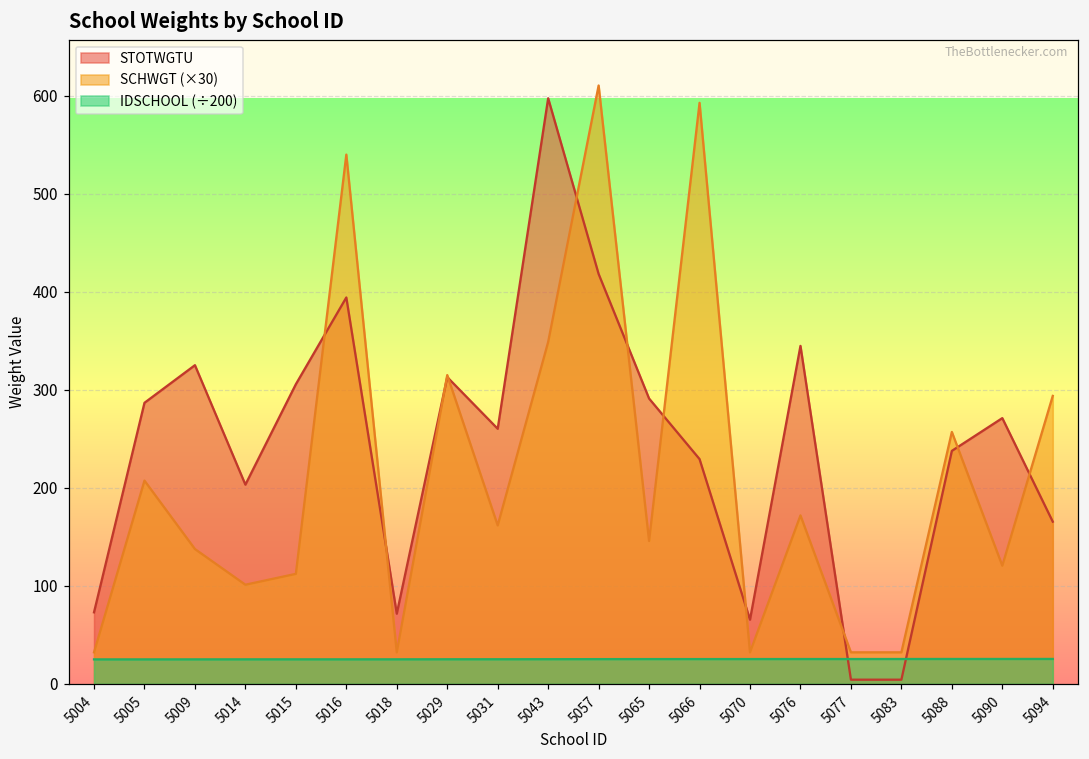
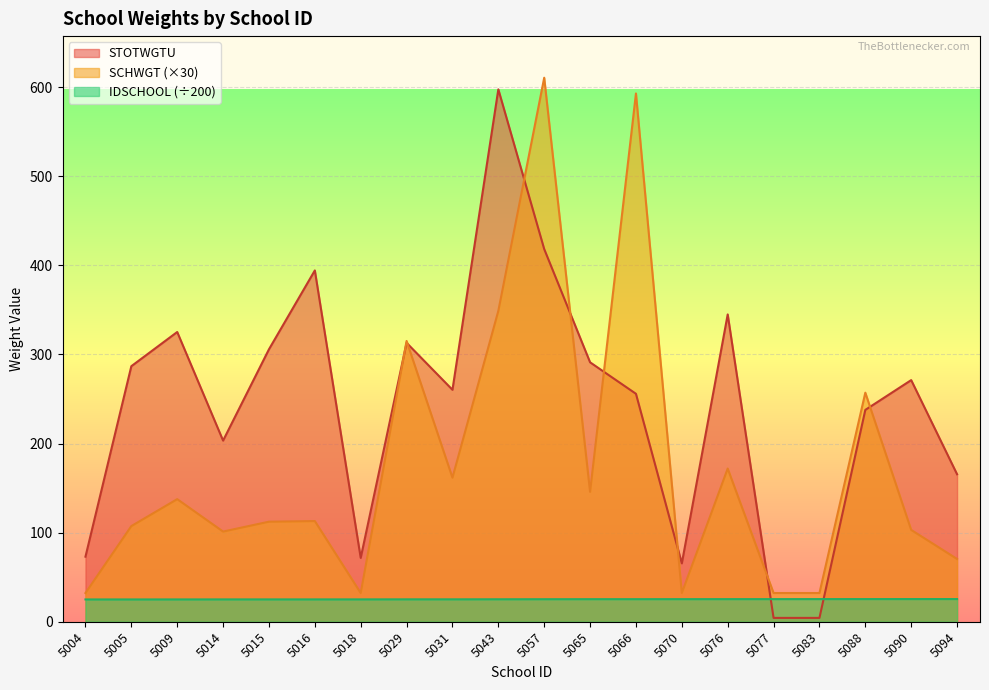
  {
    "STOTWGTU": {
      "5004": 70,
      "5005": 290,
      "5009": 330,
      "5014": 200,
      "5015": 310,
      "5016": 390,
      "5018": 70,
      "5031": 260,
      "5043": 600,
      "5057": 420,
      "5065": 290,
-     "5066": 230,
+     "5066": 260,
      "5070": 70,
      "5076": 340,
      "5077": 0,
      "5083": 0,
      "5088": 240,
      "5090": 270,
      "5094": 170
    },
    "SCHWGT (×30)": {
      "5004": 30,
-     "5005": 210,
+     "5005": 110,
      "5009": 140,
      "5014": 100,
      "5015": 110,
-     "5016": 540,
+     "5016": 110,
      "5018": 30,
      "5031": 160,
      "5043": 350,
      "5057": 610,
      "5065": 150,
      "5066": 590,
      "5070": 30,
      "5076": 170,
      "5077": 30,
      "5083": 30,
      "5088": 260,
-     "5090": 120,
-     "5094": 290
+     "5090": 100,
+     "5094": 70
    },
    "IDSCHOOL (÷200)": {
      "5004": 30,
      "5005": 30,
      "5009": 30,
      "5014": 30,
      "5015": 30,
      "5016": 30,
      "5018": 30,
      "5029": 30,
      "5031": 30,
      "5043": 30,
      "5057": 30,
      "5065": 30,
      "5066": 30,
      "5070": 30,
      "5076": 30,
      "5077": 30,
      "5083": 30,
      "5088": 30,
      "5090": 30,
      "5094": 30
    }
  }
